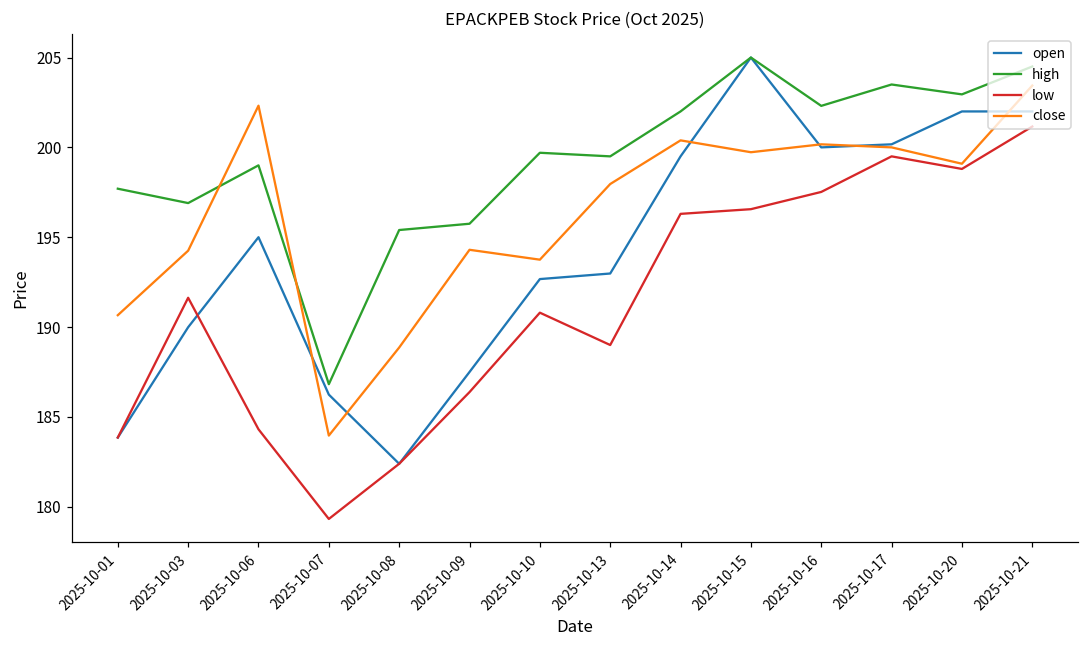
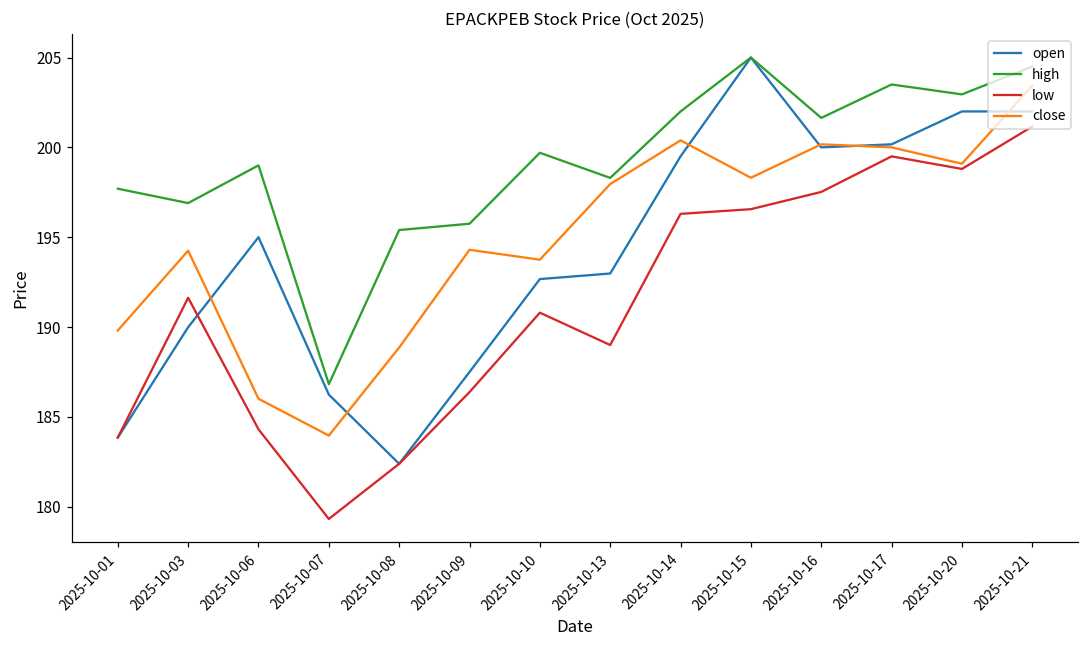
  {
    "open": {
      "2025-10-03": 190.0,
      "2025-10-06": 195.0,
      "2025-10-07": 186.2,
      "2025-10-09": 187.5,
      "2025-10-10": 192.7,
      "2025-10-13": 193.0,
      "2025-10-14": 199.5,
      "2025-10-16": 200.0,
      "2025-10-17": 200.2,
      "2025-10-20": 202.0
    },
    "high": {
      "2025-10-01": 197.7,
      "2025-10-03": 196.9,
      "2025-10-06": 199.0,
      "2025-10-07": 186.8,
      "2025-10-08": 195.4,
      "2025-10-09": 195.8,
      "2025-10-10": 199.7,
-     "2025-10-13": 199.5,
+     "2025-10-13": 198.3,
      "2025-10-14": 202.0,
-     "2025-10-16": 202.3,
+     "2025-10-16": 201.6,
      "2025-10-17": 203.5,
      "2025-10-20": 203.0
    },
    "low": {
      "2025-10-03": 191.6,
      "2025-10-06": 184.3,
      "2025-10-07": 179.3,
      "2025-10-09": 186.4,
      "2025-10-10": 190.8,
      "2025-10-13": 189.0,
      "2025-10-14": 196.3,
      "2025-10-15": 196.6,
      "2025-10-16": 197.5,
      "2025-10-17": 199.5,
      "2025-10-20": 198.8
    },
    "close": {
-     "2025-10-01": 190.7,
+     "2025-10-01": 189.8,
      "2025-10-03": 194.3,
-     "2025-10-06": 202.3,
+     "2025-10-06": 186.0,
      "2025-10-07": 184.0,
      "2025-10-08": 188.9,
      "2025-10-09": 194.3,
      "2025-10-10": 193.8,
      "2025-10-13": 198.0,
      "2025-10-14": 200.4,
-     "2025-10-15": 199.7,
+     "2025-10-15": 198.3,
      "2025-10-16": 200.2,
      "2025-10-17": 200.0,
      "2025-10-20": 199.1
    }
  }
